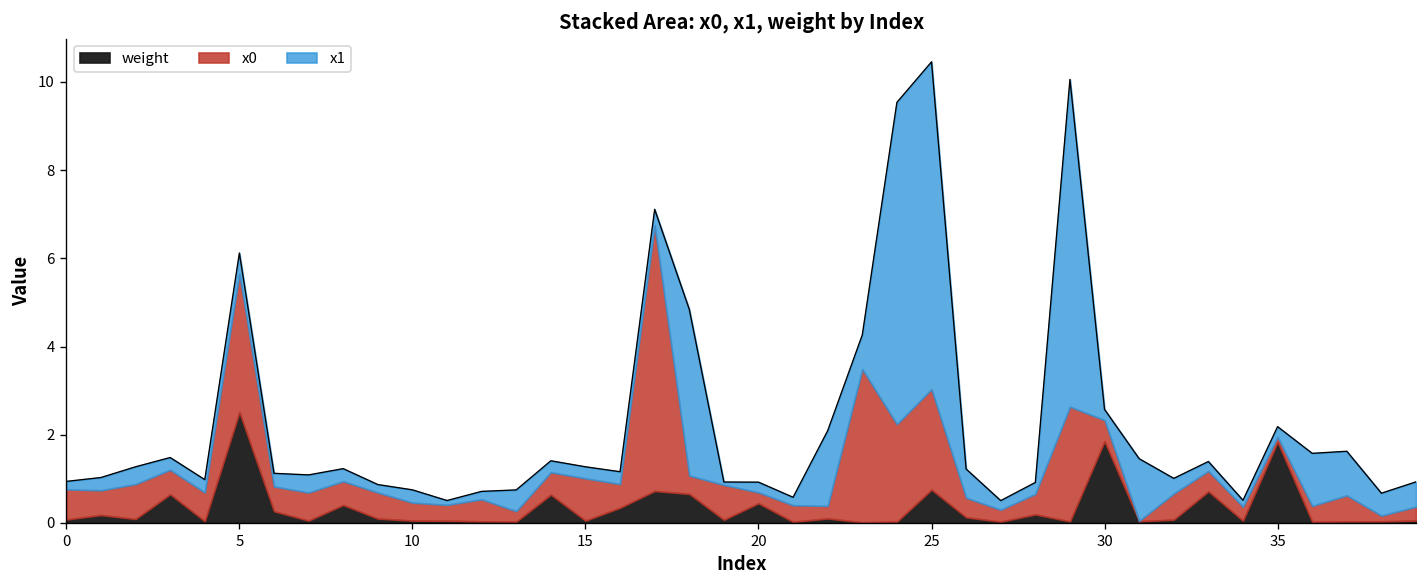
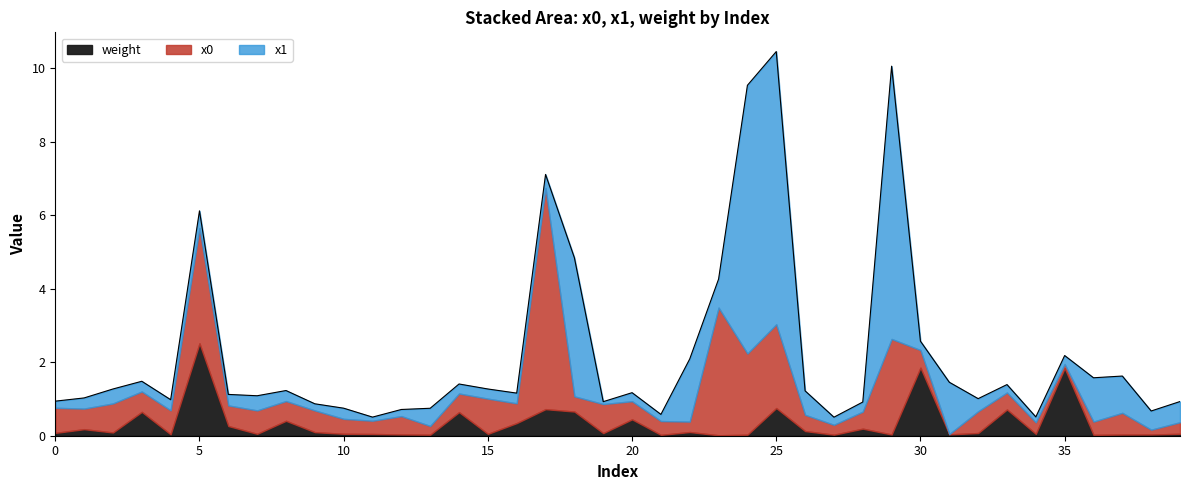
  {
    "weight": {
      "0": 0.1,
      "5": 2.5,
      "20": 0.4,
      "25": 0.8,
      "30": 1.9,
      "35": 1.8
    },
    "x0": {
      "0": 0.7,
      "5": 3.1,
      "10": 0.4,
      "15": 1.0,
-     "20": 0.2,
+     "20": 0.5,
      "25": 2.3,
      "30": 0.5,
      "35": 0.1
    },
    "x1": {
      "0": 0.2,
      "5": 0.5,
      "10": 0.3,
      "15": 0.3,
      "20": 0.2,
      "25": 7.4,
      "30": 0.2,
      "35": 0.2
    }
  }
